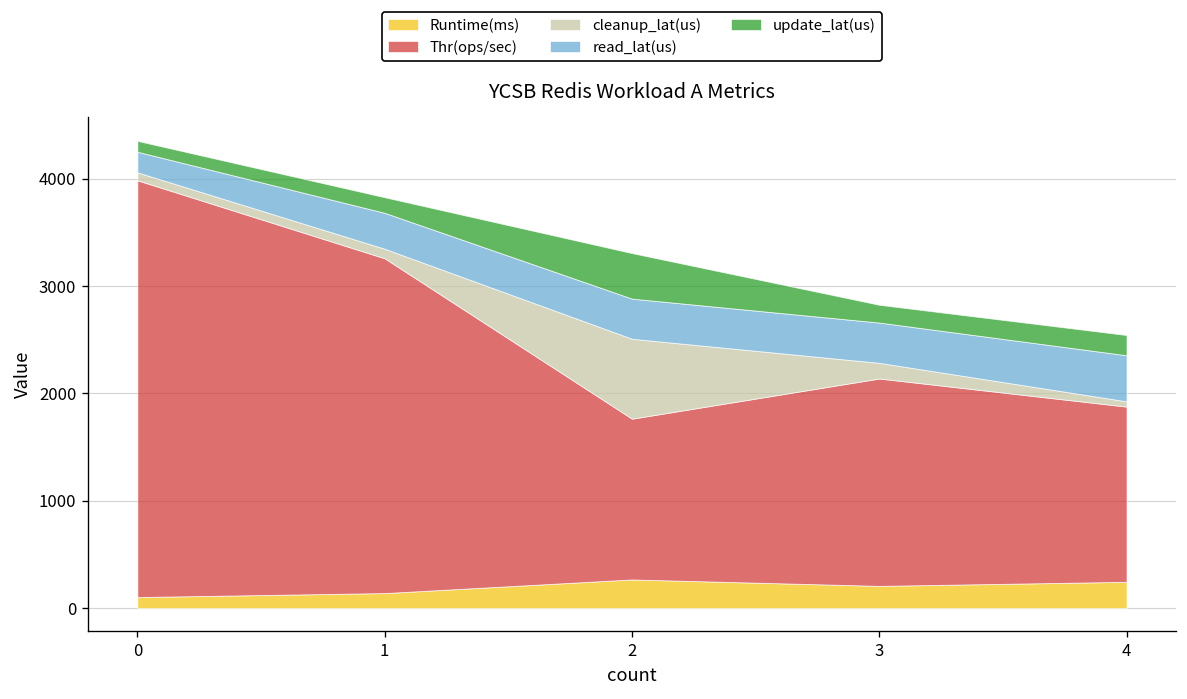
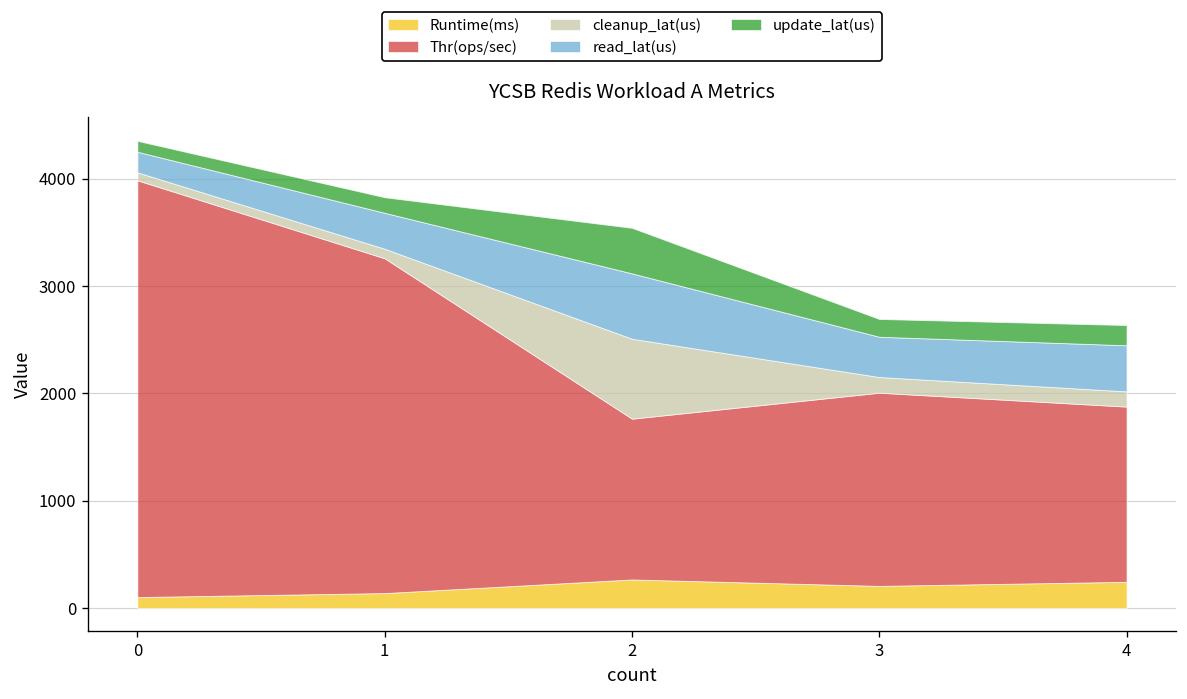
  {
    "Runtime(ms)": {
      "0": 100,
      "1": 100,
      "2": 300,
      "3": 200,
      "4": 200
    },
    "Thr(ops/sec)": {
      "0": 3900,
      "1": 3100,
      "2": 1500,
-     "3": 1900,
+     "3": 1800,
      "4": 1600
    },
    "cleanup_lat(us)": {
      "0": 100,
      "1": 100,
      "2": 700,
      "3": 100,
-     "4": 0
+     "4": 100
    },
    "read_lat(us)": {
      "0": 200,
      "1": 300,
-     "2": 400,
+     "2": 600,
      "3": 400,
      "4": 400
    },
    "update_lat(us)": {
      "0": 100,
      "1": 100,
      "2": 400,
      "3": 200,
      "4": 200
    }
  }
